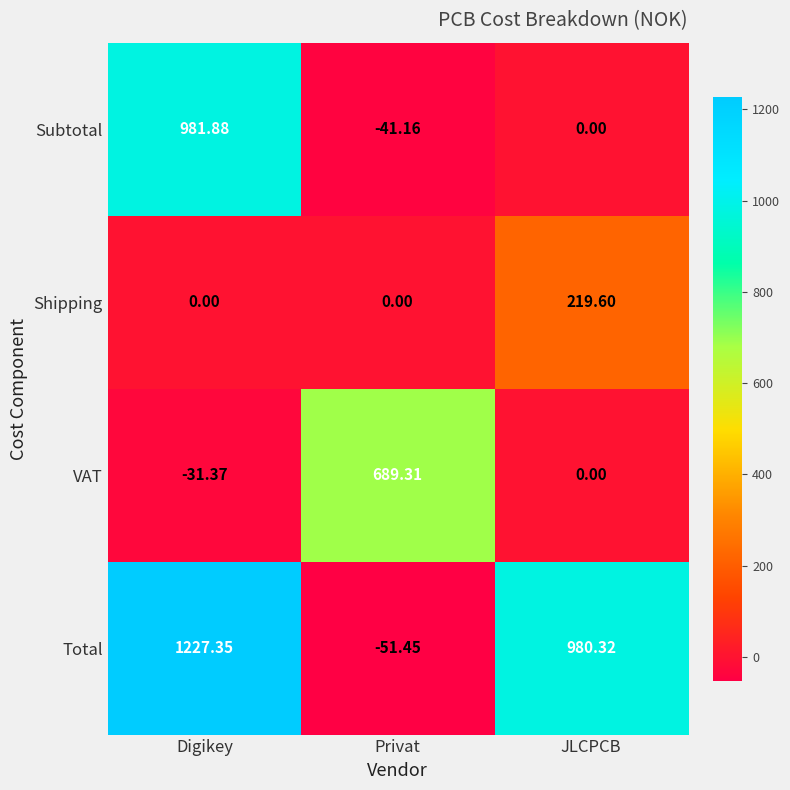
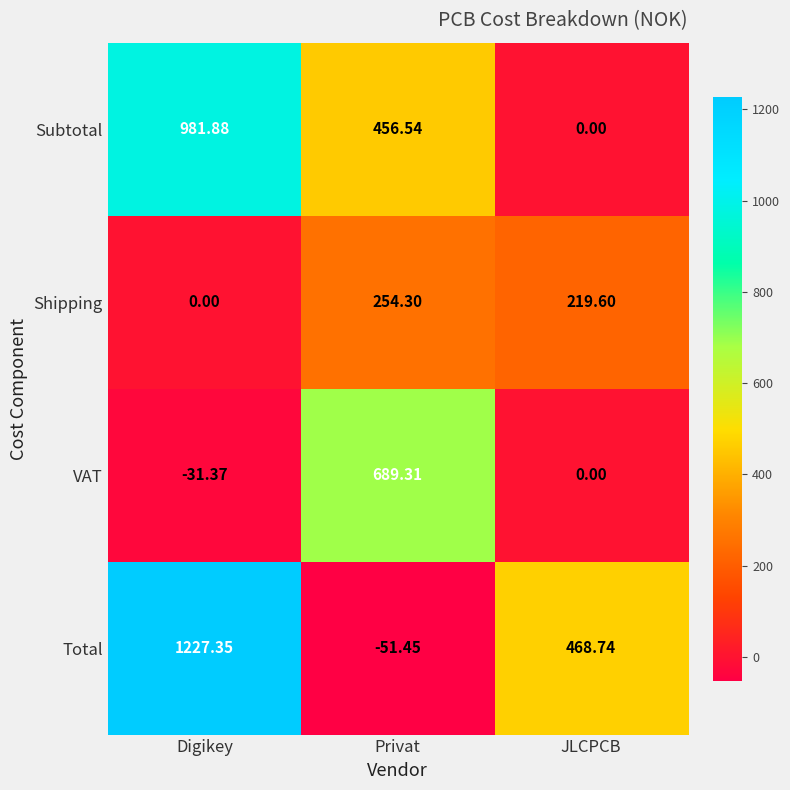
  {
    "Subtotal": {
      "Digikey": 981.88,
-     "Privat": -41.16,
+     "Privat": 456.54,
      "JLCPCB": 0.00
    },
    "Shipping": {
      "Digikey": 0.00,
-     "Privat": 0.00,
+     "Privat": 254.30,
      "JLCPCB": 219.60
    },
    "VAT": {
      "Digikey": -31.37,
      "Privat": 689.31,
      "JLCPCB": 0.00
    },
    "Total": {
      "Digikey": 1227.35,
      "Privat": -51.45,
-     "JLCPCB": 980.32
+     "JLCPCB": 468.74
    }
  }
